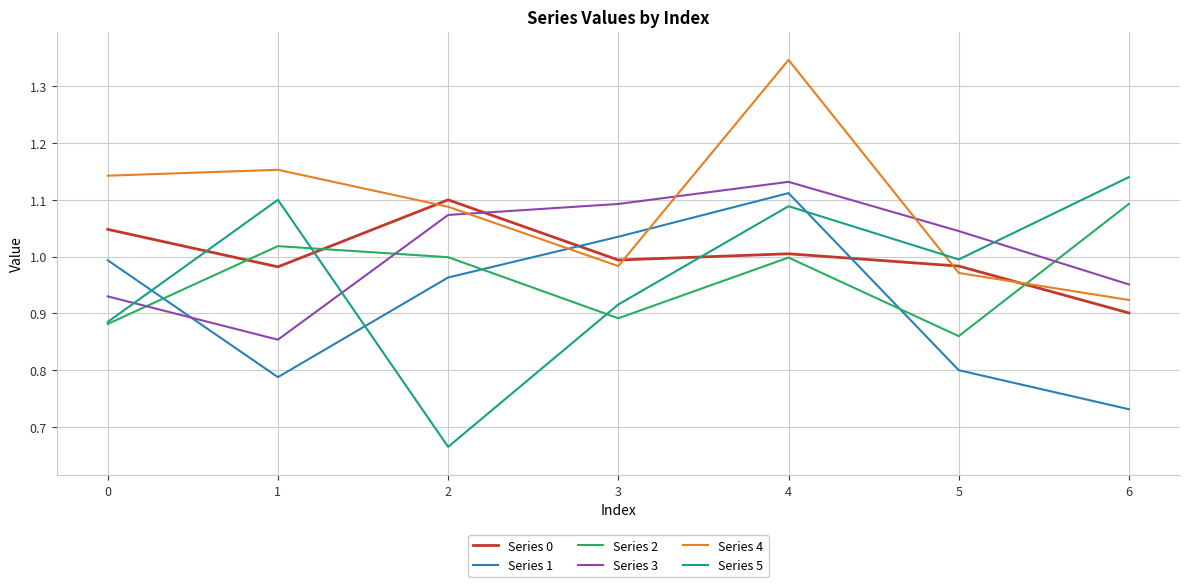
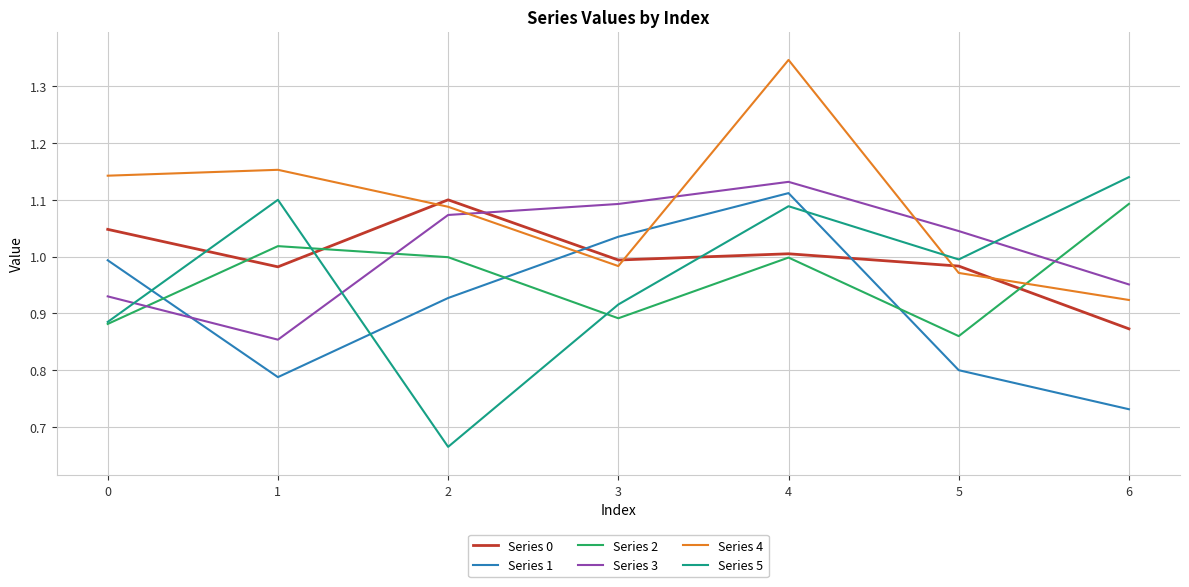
  {
    "Series 0": {
      "0": 1.05,
      "1": 0.98,
      "2": 1.10,
      "3": 0.99,
      "4": 1.01,
      "5": 0.98,
-     "6": 0.90
+     "6": 0.87
    },
    "Series 1": {
      "0": 0.99,
      "1": 0.79,
-     "2": 0.96,
+     "2": 0.93,
      "3": 1.04,
      "4": 1.11,
      "5": 0.80,
      "6": 0.73
    },
    "Series 3": {
      "0": 0.93,
      "1": 0.85,
      "2": 1.07,
      "3": 1.09,
      "4": 1.13,
      "5": 1.05,
      "6": 0.95
    },
    "Series 4": {
      "0": 1.14,
      "1": 1.15,
      "2": 1.09,
      "3": 0.98,
      "4": 1.35,
      "5": 0.97,
      "6": 0.92
    }
  }
